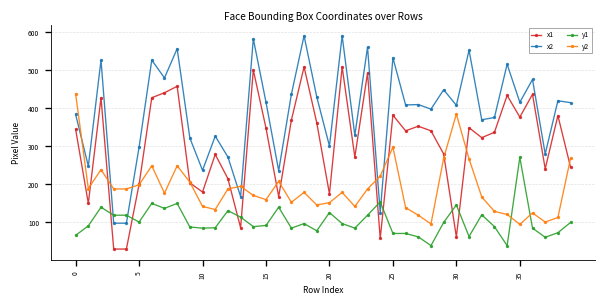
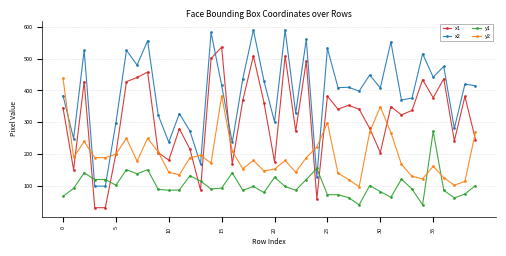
  {
    "x1": {
      "0": 350,
      "10": 180,
-     "15": 350,
+     "15": 540,
      "20": 180,
      "25": 380,
-     "30": 60,
+     "30": 200,
      "35": 380
    },
    "x2": {
      "0": 380,
      "5": 300,
      "10": 240,
      "15": 420,
      "20": 300,
      "25": 530,
      "30": 410,
-     "35": 420
+     "35": 440
    },
    "y1": {
      "0": 70,
      "5": 100,
      "10": 90,
      "15": 90,
      "20": 130,
      "25": 70,
-     "30": 150,
+     "30": 80,
      "35": 270
    },
    "y2": {
      "0": 440,
      "10": 140,
-     "15": 160,
+     "15": 380,
      "20": 150,
      "25": 300,
-     "30": 390,
-     "35": 100
+     "30": 350,
+     "35": 160
    }
  }
